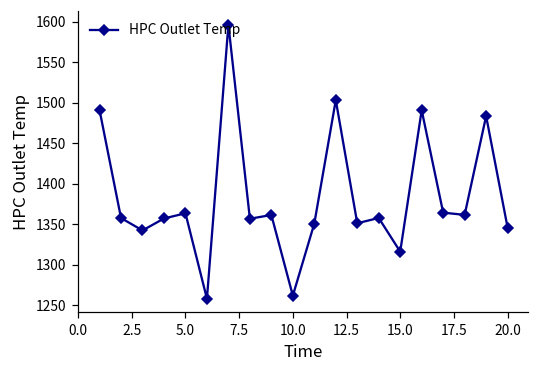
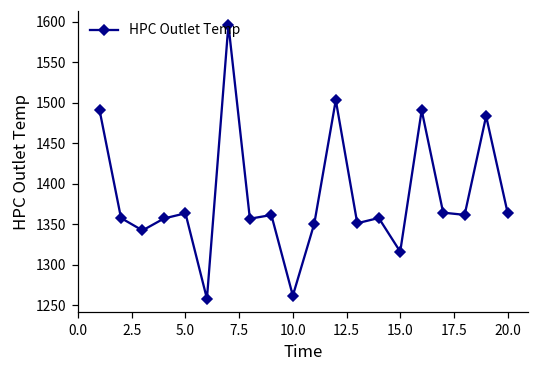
  {
    "5.0": 1360,
    "10.0": 1260,
    "15.0": 1320,
-   "20.0": 1350
+   "20.0": 1360
  }
